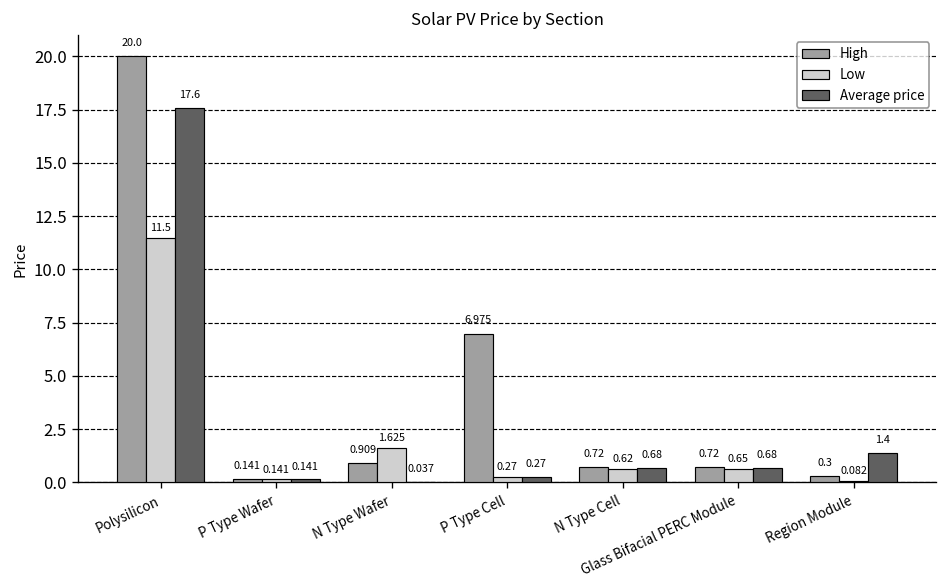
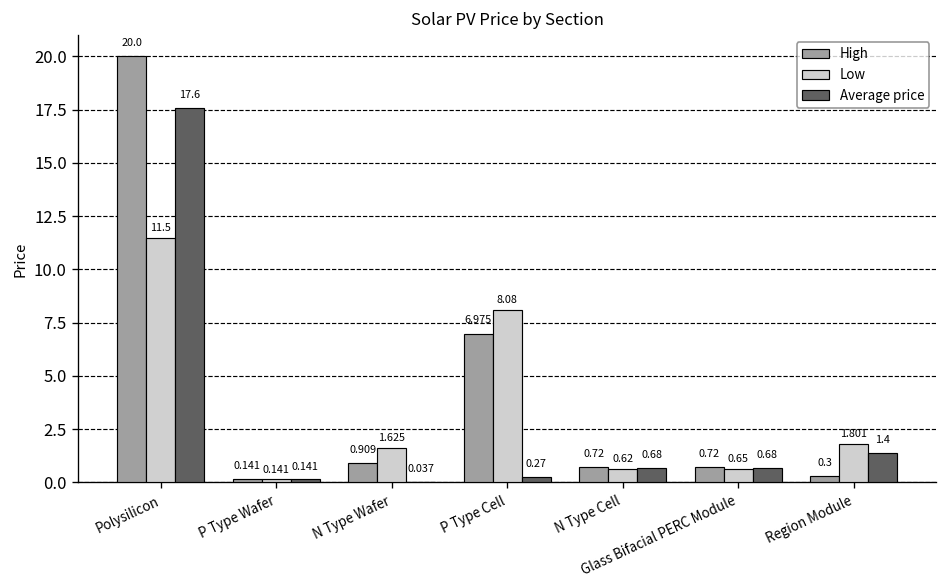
  {
    "High": {
      "Polysilicon": 20.0,
      "P Type Wafer": 0.141,
      "N Type Wafer": 0.909,
      "P Type Cell": 6.975,
      "N Type Cell": 0.72,
      "Glass Bifacial PERC Module": 0.72,
      "Region Module": 0.3
    },
    "Low": {
      "Polysilicon": 11.5,
      "P Type Wafer": 0.141,
      "N Type Wafer": 1.625,
-     "P Type Cell": 0.27,
+     "P Type Cell": 8.08,
      "N Type Cell": 0.62,
      "Glass Bifacial PERC Module": 0.65,
-     "Region Module": 0.082
+     "Region Module": 1.801
    },
    "Average price": {
      "Polysilicon": 17.6,
      "P Type Wafer": 0.141,
      "N Type Wafer": 0.037,
      "P Type Cell": 0.27,
      "N Type Cell": 0.68,
      "Glass Bifacial PERC Module": 0.68,
      "Region Module": 1.4
    }
  }
